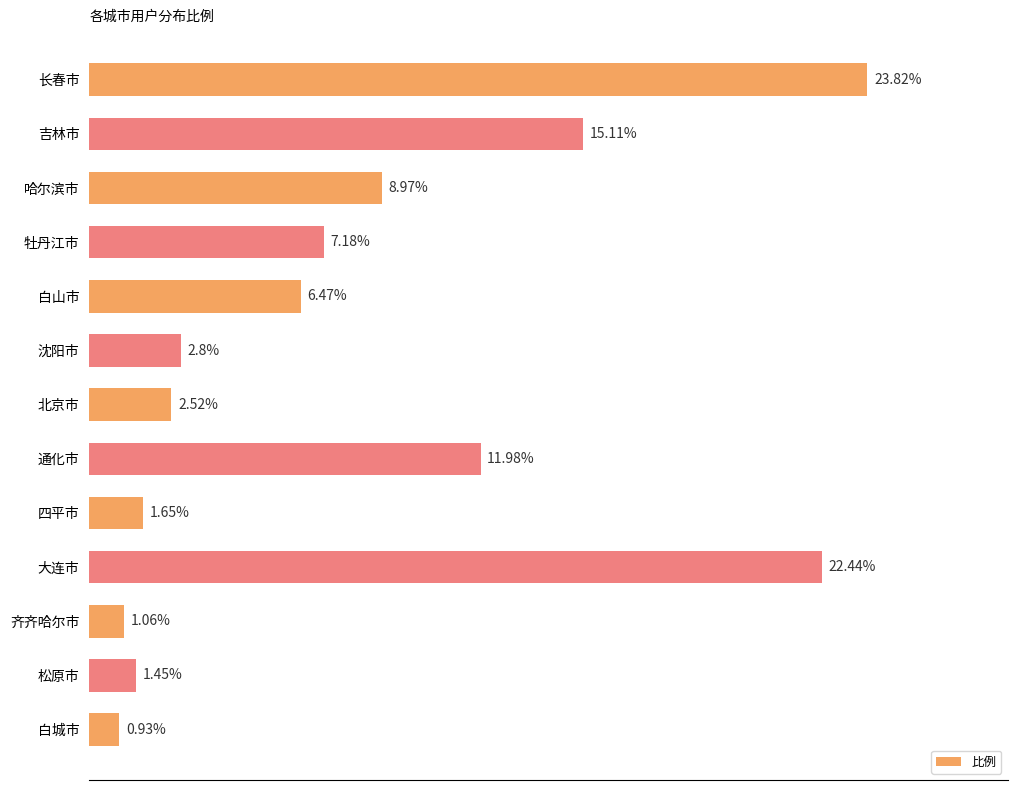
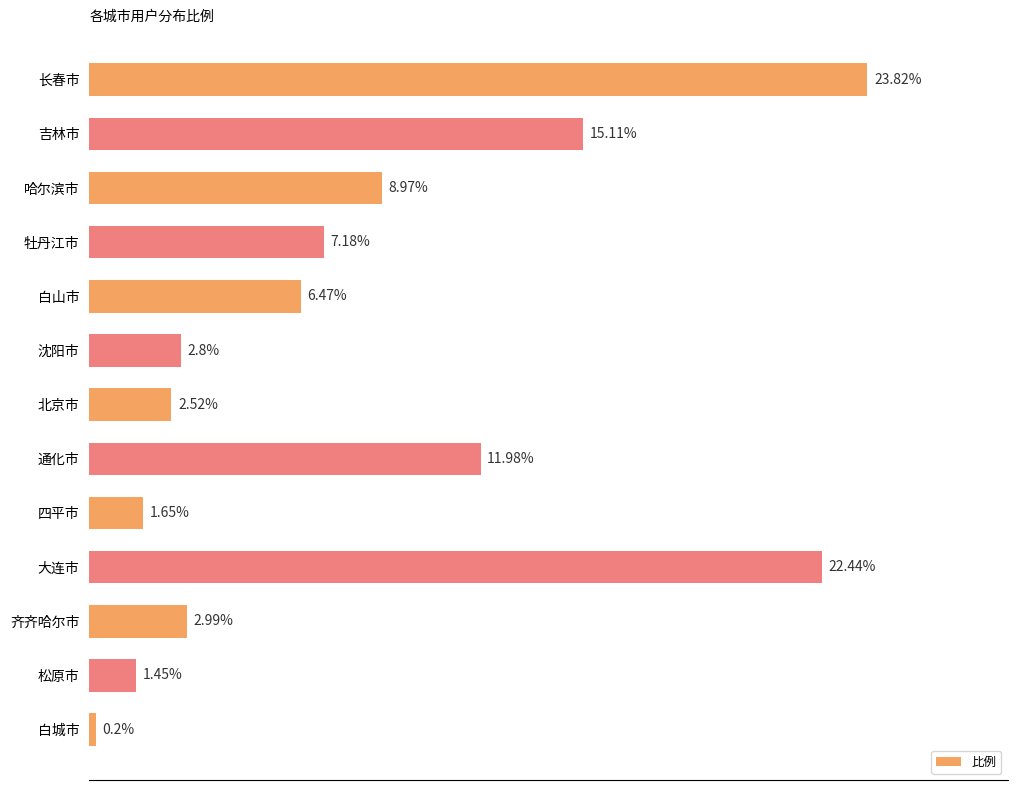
  {
    "长春市": "23.82%",
    "吉林市": "15.11%",
    "哈尔滨市": "8.97%",
    "牡丹江市": "7.18%",
    "白山市": "6.47%",
    "沈阳市": "2.8%",
    "北京市": "2.52%",
    "通化市": "11.98%",
    "四平市": "1.65%",
    "大连市": "22.44%",
-   "齐齐哈尔市": "1.06%",
+   "齐齐哈尔市": "2.99%",
    "松原市": "1.45%",
-   "白城市": "0.93%"
+   "白城市": "0.2%"
  }
